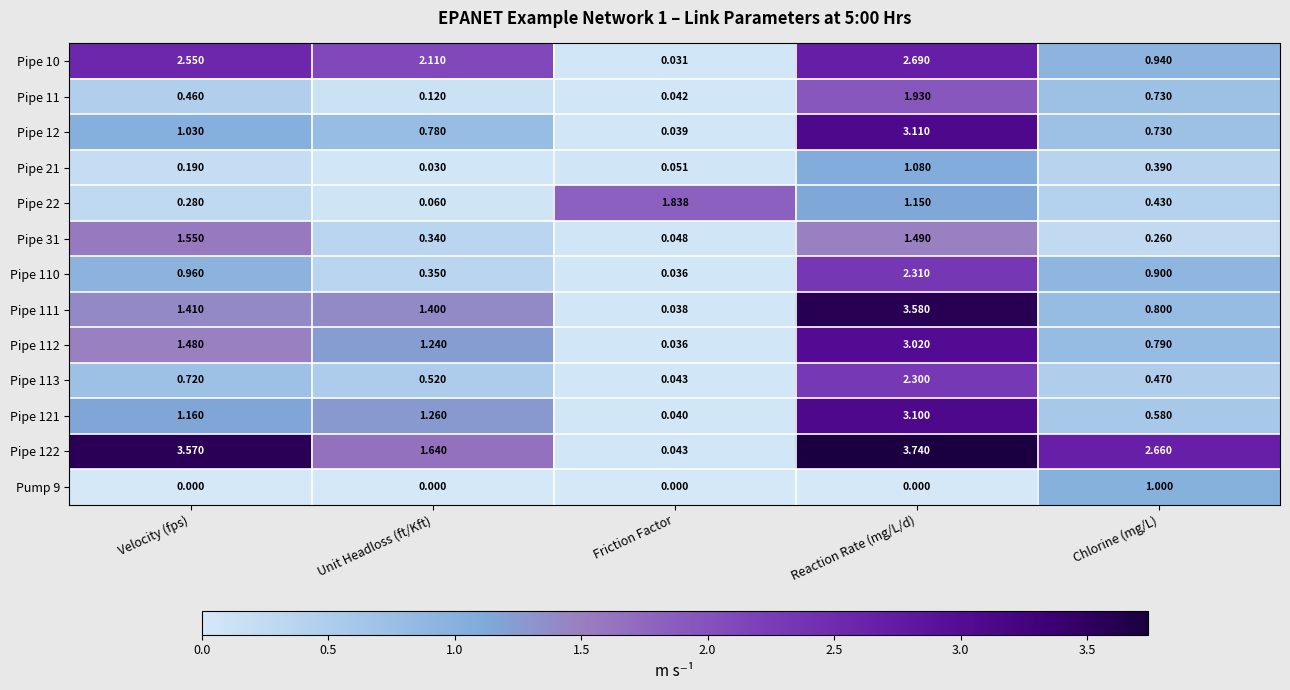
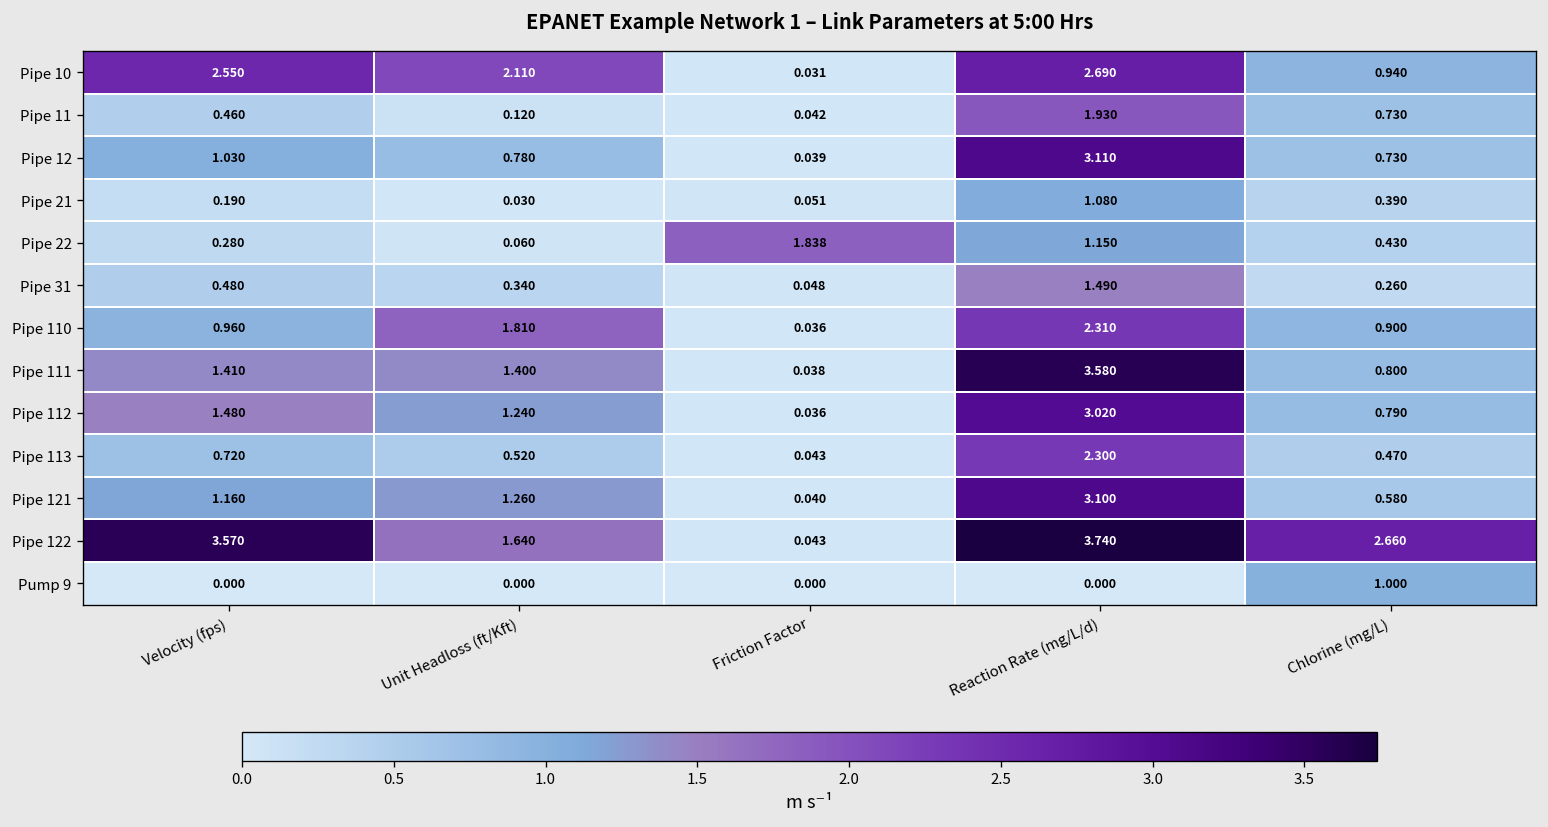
  {
    "Pipe 10": {
      "Velocity (fps)": 2.550,
      "Unit Headloss (ft/Kft)": 2.110,
      "Friction Factor": 0.031,
      "Reaction Rate (mg/L/d)": 2.690,
      "Chlorine (mg/L)": 0.940
    },
    "Pipe 11": {
      "Velocity (fps)": 0.460,
      "Unit Headloss (ft/Kft)": 0.120,
      "Friction Factor": 0.042,
      "Reaction Rate (mg/L/d)": 1.930,
      "Chlorine (mg/L)": 0.730
    },
    "Pipe 12": {
      "Velocity (fps)": 1.030,
      "Unit Headloss (ft/Kft)": 0.780,
      "Friction Factor": 0.039,
      "Reaction Rate (mg/L/d)": 3.110,
      "Chlorine (mg/L)": 0.730
    },
    "Pipe 21": {
      "Velocity (fps)": 0.190,
      "Unit Headloss (ft/Kft)": 0.030,
      "Friction Factor": 0.051,
      "Reaction Rate (mg/L/d)": 1.080,
      "Chlorine (mg/L)": 0.390
    },
    "Pipe 22": {
      "Velocity (fps)": 0.280,
      "Unit Headloss (ft/Kft)": 0.060,
      "Friction Factor": 1.838,
      "Reaction Rate (mg/L/d)": 1.150,
      "Chlorine (mg/L)": 0.430
    },
    "Pipe 31": {
-     "Velocity (fps)": 1.550,
+     "Velocity (fps)": 0.480,
      "Unit Headloss (ft/Kft)": 0.340,
      "Friction Factor": 0.048,
      "Reaction Rate (mg/L/d)": 1.490,
      "Chlorine (mg/L)": 0.260
    },
    "Pipe 110": {
      "Velocity (fps)": 0.960,
-     "Unit Headloss (ft/Kft)": 0.350,
+     "Unit Headloss (ft/Kft)": 1.810,
      "Friction Factor": 0.036,
      "Reaction Rate (mg/L/d)": 2.310,
      "Chlorine (mg/L)": 0.900
    },
    "Pipe 111": {
      "Velocity (fps)": 1.410,
      "Unit Headloss (ft/Kft)": 1.400,
      "Friction Factor": 0.038,
      "Reaction Rate (mg/L/d)": 3.580,
      "Chlorine (mg/L)": 0.800
    },
    "Pipe 112": {
      "Velocity (fps)": 1.480,
      "Unit Headloss (ft/Kft)": 1.240,
      "Friction Factor": 0.036,
      "Reaction Rate (mg/L/d)": 3.020,
      "Chlorine (mg/L)": 0.790
    },
    "Pipe 113": {
      "Velocity (fps)": 0.720,
      "Unit Headloss (ft/Kft)": 0.520,
      "Friction Factor": 0.043,
      "Reaction Rate (mg/L/d)": 2.300,
      "Chlorine (mg/L)": 0.470
    },
    "Pipe 121": {
      "Velocity (fps)": 1.160,
      "Unit Headloss (ft/Kft)": 1.260,
      "Friction Factor": 0.040,
      "Reaction Rate (mg/L/d)": 3.100,
      "Chlorine (mg/L)": 0.580
    },
    "Pipe 122": {
      "Velocity (fps)": 3.570,
      "Unit Headloss (ft/Kft)": 1.640,
      "Friction Factor": 0.043,
      "Reaction Rate (mg/L/d)": 3.740,
      "Chlorine (mg/L)": 2.660
    },
    "Pump 9": {
      "Velocity (fps)": 0.000,
      "Unit Headloss (ft/Kft)": 0.000,
      "Friction Factor": 0.000,
      "Reaction Rate (mg/L/d)": 0.000,
      "Chlorine (mg/L)": 1.000
    }
  }
